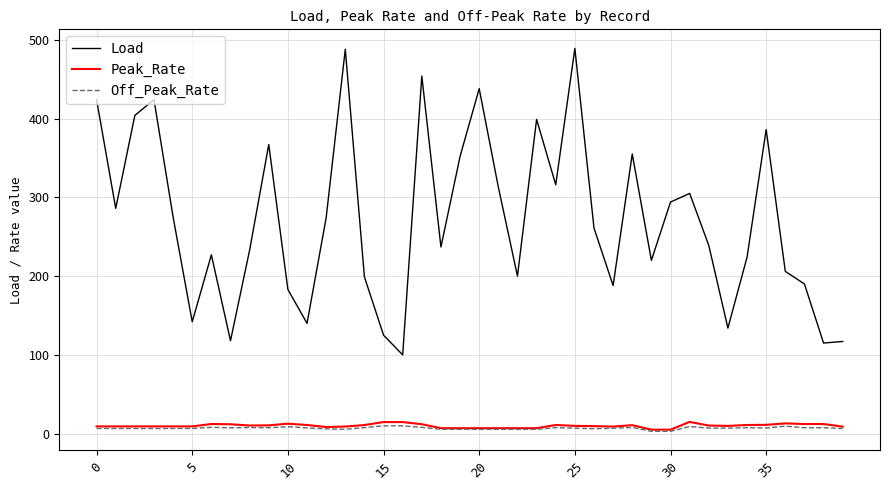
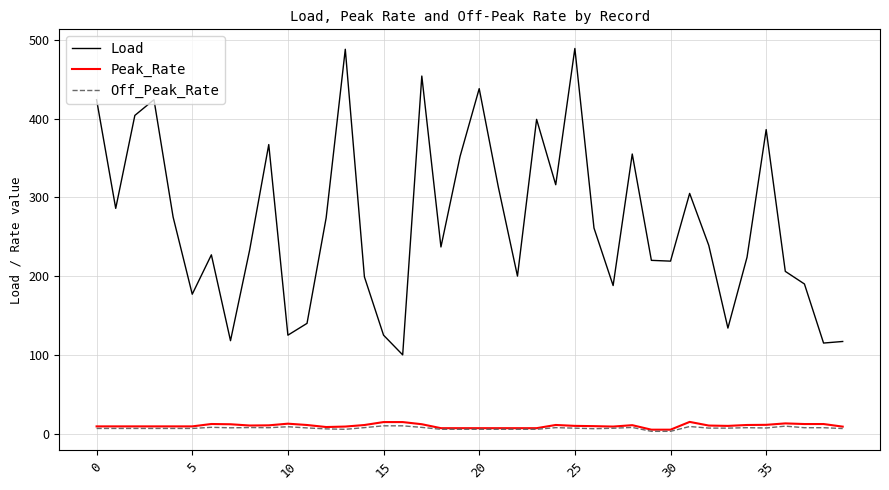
  {
    "Load": {
-     "5": 140,
-     "10": 180,
+     "5": 180,
+     "10": 130,
      "15": 130,
      "20": 440,
      "25": 490,
-     "30": 290,
+     "30": 220,
      "35": 390
    },
    "Peak_Rate": {
      "10": 10,
      "15": 10,
      "35": 10
    },
    "Off_Peak_Rate": {
      "10": 10,
      "15": 10,
      "35": 10
    }
  }
